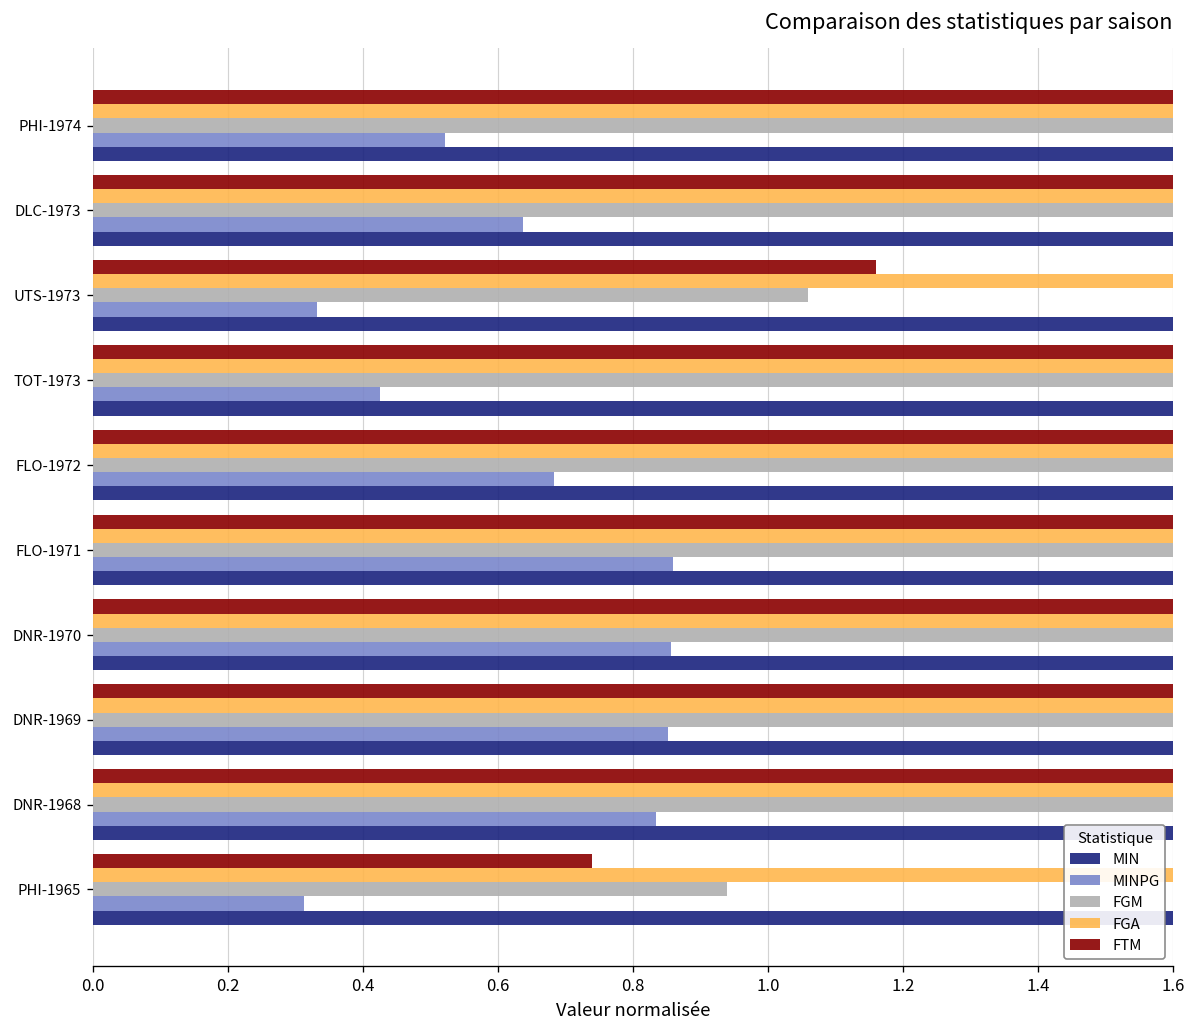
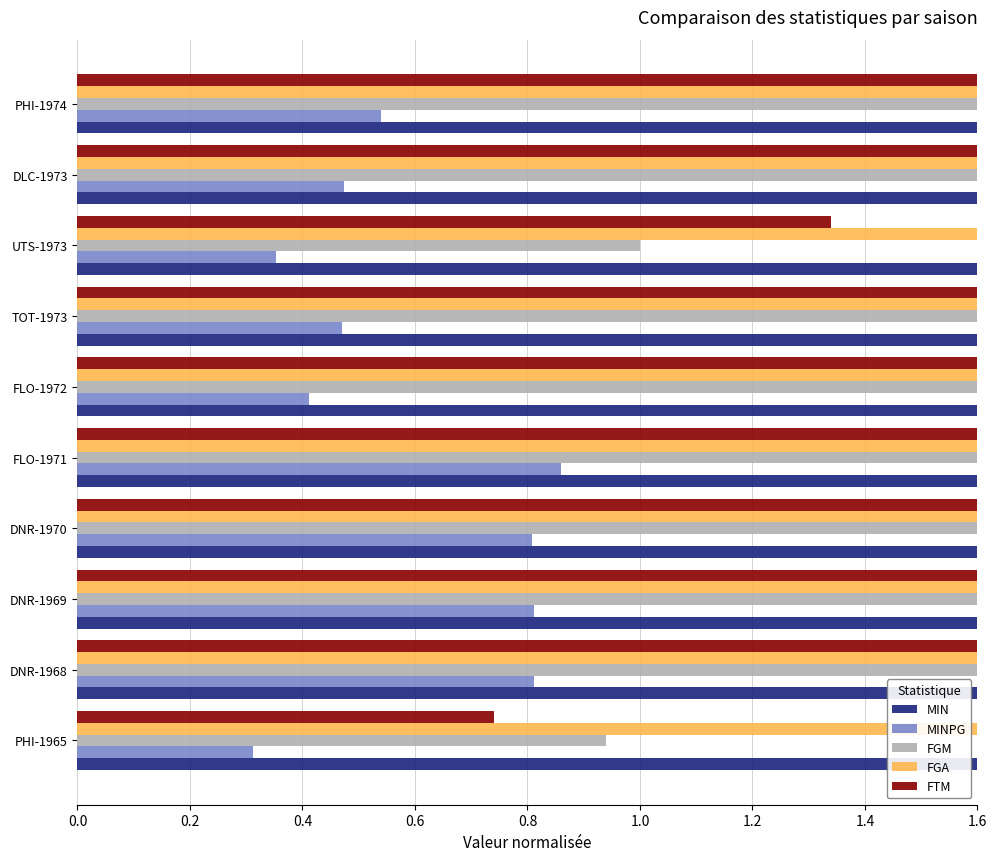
  {
    "MINPG": {
-     "PHI-1974": 0.52,
-     "DLC-1973": 0.64,
-     "UTS-1973": 0.33,
-     "TOT-1973": 0.43,
-     "FLO-1972": 0.68,
+     "PHI-1974": 0.54,
+     "DLC-1973": 0.47,
+     "UTS-1973": 0.35,
+     "TOT-1973": 0.47,
+     "FLO-1972": 0.41,
      "FLO-1971": 0.86,
-     "DNR-1970": 0.86,
-     "DNR-1969": 0.85,
-     "DNR-1968": 0.83,
+     "DNR-1970": 0.81,
+     "DNR-1969": 0.81,
+     "DNR-1968": 0.81,
      "PHI-1965": 0.31
    },
    "FGM": {
-     "UTS-1973": 1.06,
+     "UTS-1973": 1.00,
      "PHI-1965": 0.94
    },
    "FTM": {
-     "UTS-1973": 1.16,
+     "UTS-1973": 1.34,
      "PHI-1965": 0.74
    }
  }
